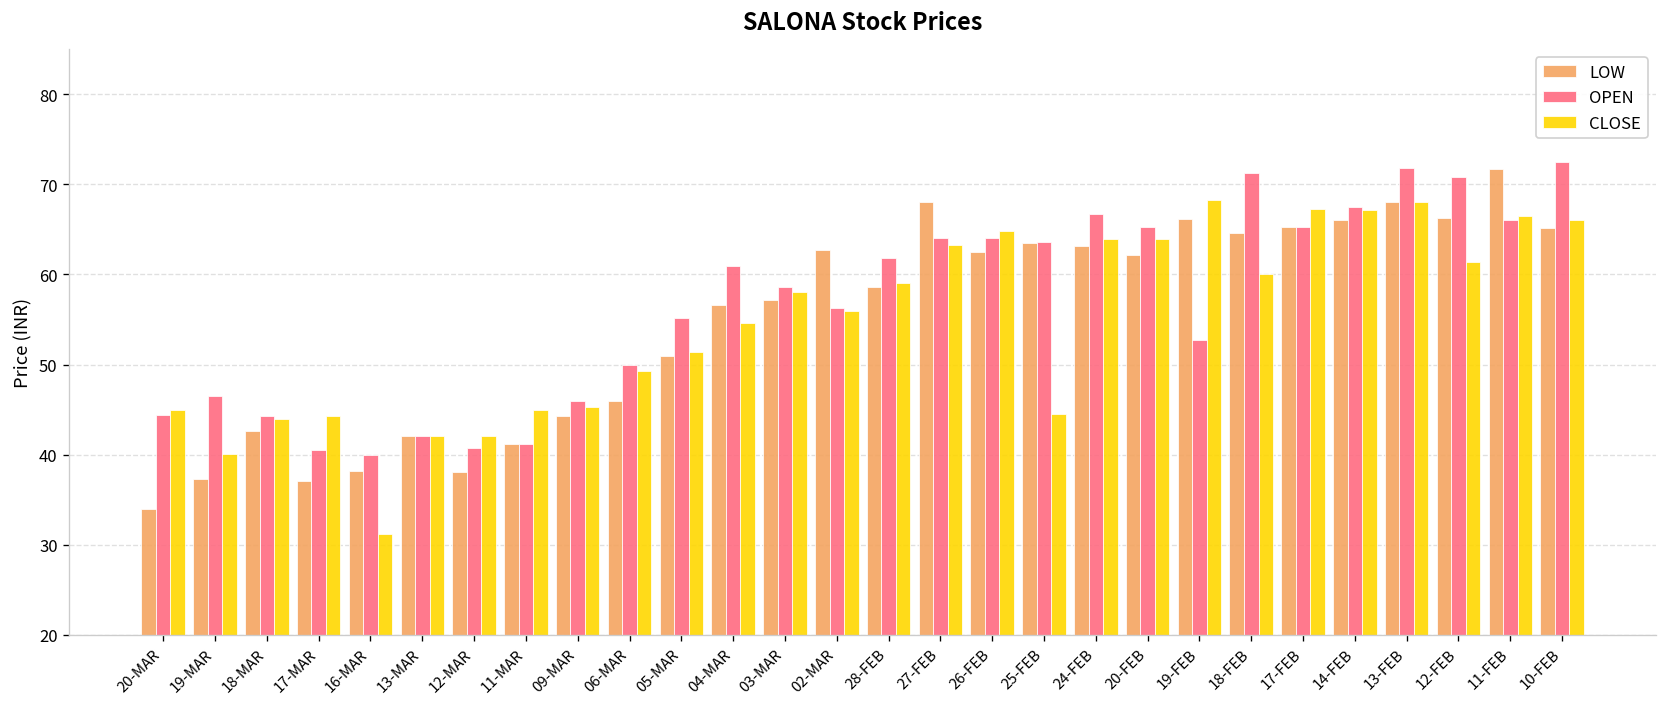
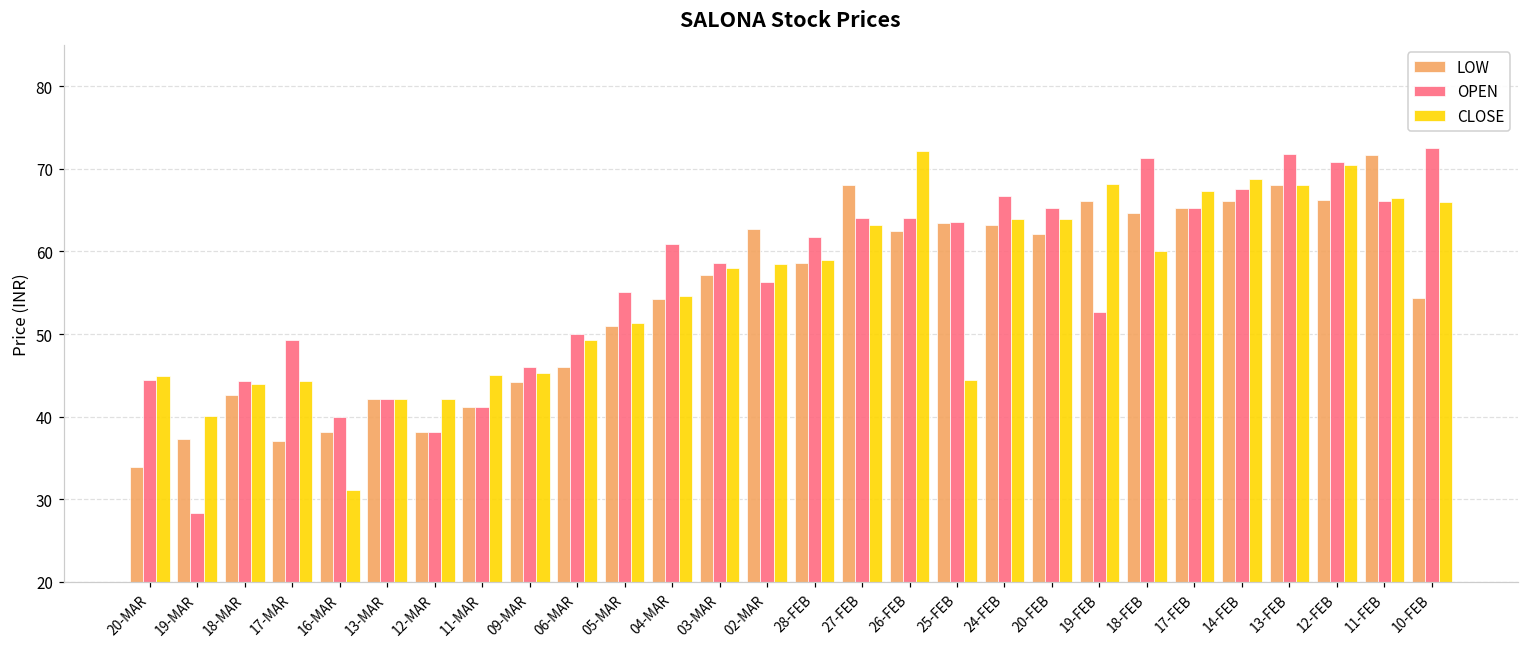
  {
    "LOW": {
      "20-MAR": 34,
      "19-MAR": 37,
      "18-MAR": 43,
      "17-MAR": 37,
      "16-MAR": 38,
      "13-MAR": 42,
      "12-MAR": 38,
      "11-MAR": 41,
      "09-MAR": 44,
      "06-MAR": 46,
      "05-MAR": 51,
-     "04-MAR": 57,
+     "04-MAR": 54,
      "03-MAR": 57,
      "02-MAR": 63,
      "28-FEB": 59,
      "27-FEB": 68,
      "26-FEB": 63,
      "25-FEB": 64,
      "24-FEB": 63,
      "20-FEB": 62,
      "19-FEB": 66,
      "18-FEB": 65,
      "17-FEB": 65,
      "14-FEB": 66,
      "13-FEB": 68,
      "12-FEB": 66,
      "11-FEB": 72,
-     "10-FEB": 65
+     "10-FEB": 54
    },
    "OPEN": {
      "20-MAR": 44,
-     "19-MAR": 47,
+     "19-MAR": 28,
      "18-MAR": 44,
-     "17-MAR": 41,
+     "17-MAR": 49,
      "16-MAR": 40,
      "13-MAR": 42,
-     "12-MAR": 41,
+     "12-MAR": 38,
      "11-MAR": 41,
      "09-MAR": 46,
      "06-MAR": 50,
      "05-MAR": 55,
      "04-MAR": 61,
      "03-MAR": 59,
      "02-MAR": 56,
      "28-FEB": 62,
      "27-FEB": 64,
      "26-FEB": 64,
      "25-FEB": 64,
      "24-FEB": 67,
      "20-FEB": 65,
      "19-FEB": 53,
      "18-FEB": 71,
      "17-FEB": 65,
      "14-FEB": 68,
      "13-FEB": 72,
      "12-FEB": 71,
      "11-FEB": 66,
      "10-FEB": 73
    },
    "CLOSE": {
      "20-MAR": 45,
      "19-MAR": 40,
      "18-MAR": 44,
      "17-MAR": 44,
      "16-MAR": 31,
      "13-MAR": 42,
      "12-MAR": 42,
      "11-MAR": 45,
      "09-MAR": 45,
      "06-MAR": 49,
      "05-MAR": 51,
      "04-MAR": 55,
      "03-MAR": 58,
-     "02-MAR": 56,
+     "02-MAR": 59,
      "28-FEB": 59,
      "27-FEB": 63,
-     "26-FEB": 65,
+     "26-FEB": 72,
      "25-FEB": 45,
      "24-FEB": 64,
      "20-FEB": 64,
      "19-FEB": 68,
      "18-FEB": 60,
      "17-FEB": 67,
-     "14-FEB": 67,
+     "14-FEB": 69,
      "13-FEB": 68,
-     "12-FEB": 61,
+     "12-FEB": 71,
      "11-FEB": 67,
      "10-FEB": 66
    }
  }
